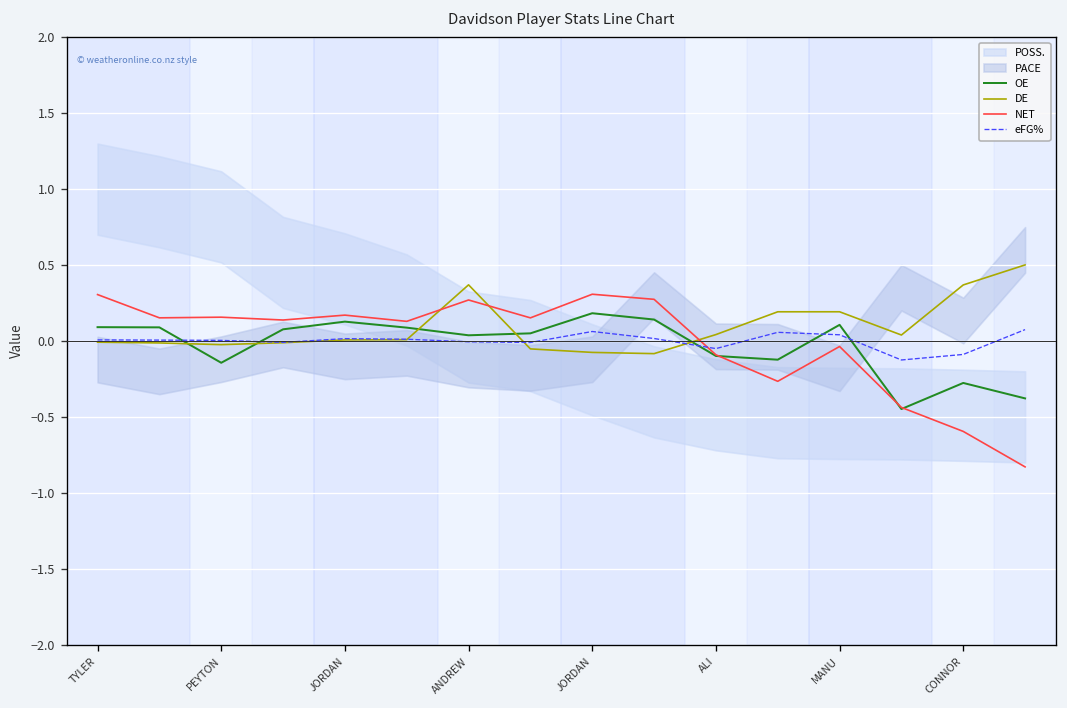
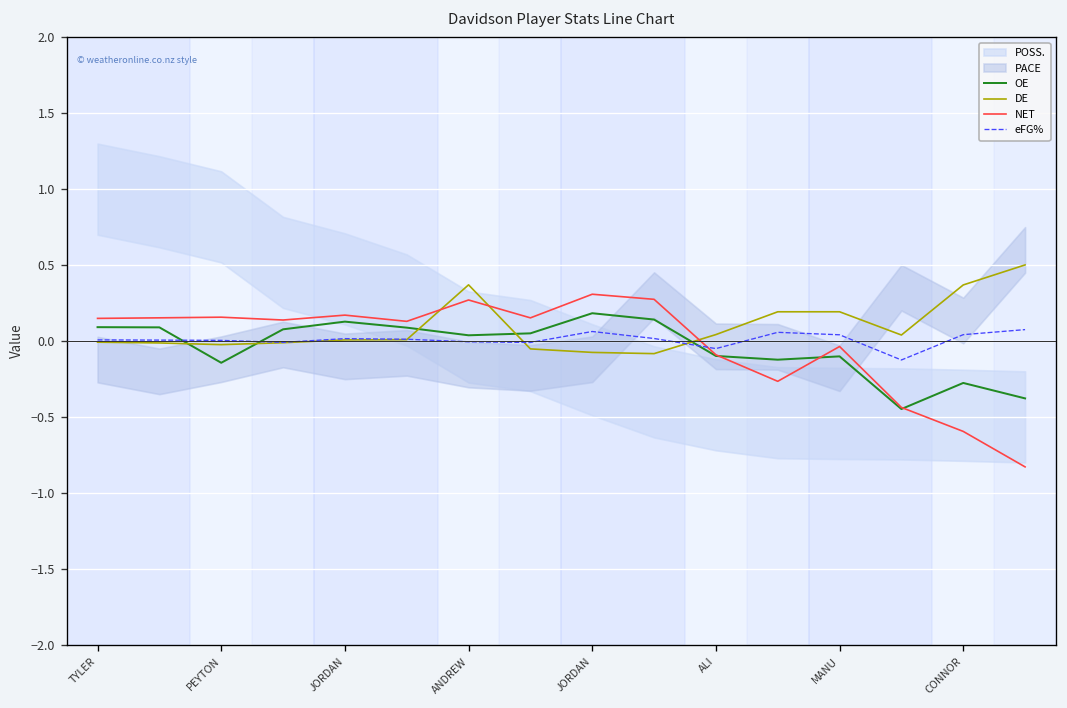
  {
    "OE": {
      "TYLER": 0.09,
      "PEYTON": -0.14,
      "ANDREW": 0.04,
-     "MANU": 0.11,
+     "MANU": -0.10,
      "CONNOR": -0.28
    },
    "DE": {
      "PEYTON": -0.02,
      "ANDREW": 0.37,
      "ALI": 0.04,
      "MANU": 0.19,
      "CONNOR": 0.37
    },
    "NET": {
-     "TYLER": 0.31,
+     "TYLER": 0.15,
      "PEYTON": 0.16,
      "ANDREW": 0.27,
      "CONNOR": -0.60
    },
    "eFG%": {
      "PEYTON": 0.00,
      "ALI": -0.05,
      "MANU": 0.04,
-     "CONNOR": -0.09
+     "CONNOR": 0.04
    }
  }
